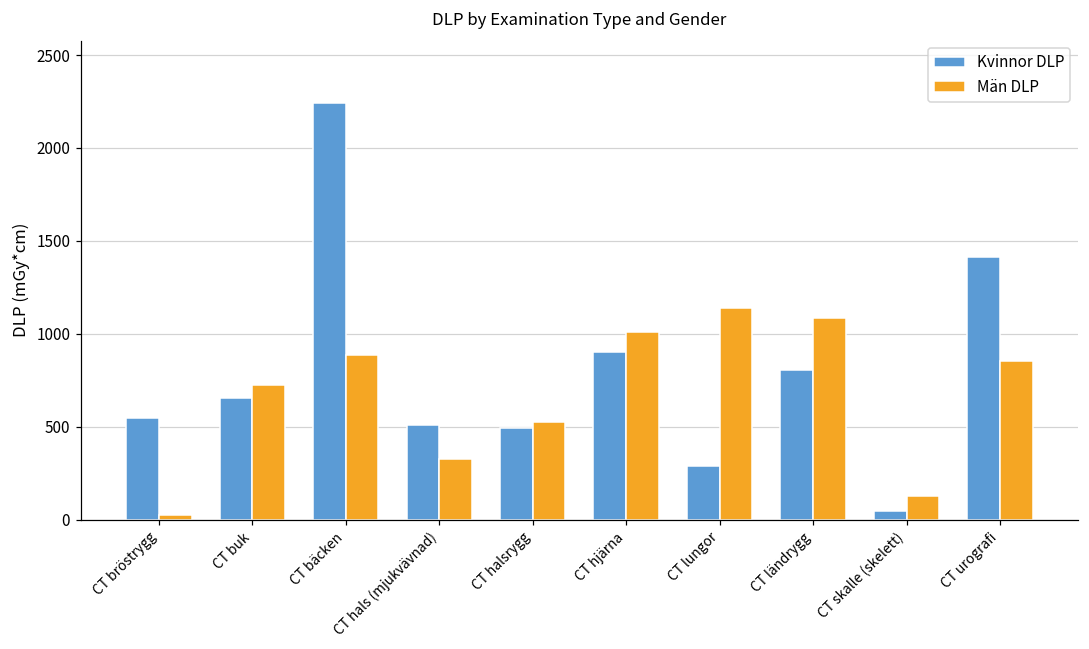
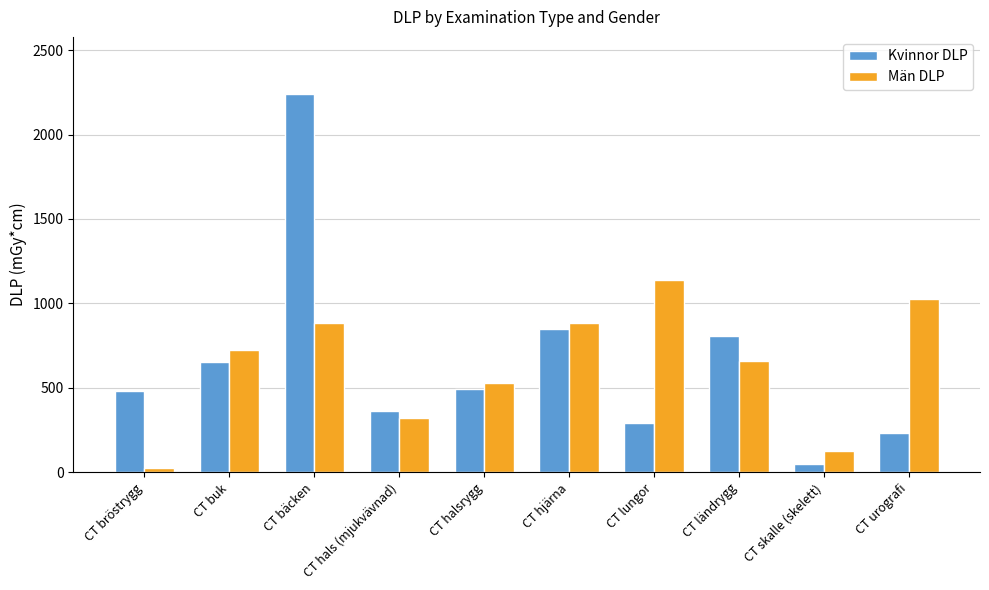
  {
    "Kvinnor DLP": {
-     "CT bröstrygg": 550,
+     "CT bröstrygg": 480,
      "CT buk": 650,
      "CT bäcken": 2240,
-     "CT hals (mjukvävnad)": 510,
+     "CT hals (mjukvävnad)": 360,
      "CT halsrygg": 500,
-     "CT hjärna": 900,
+     "CT hjärna": 850,
      "CT lungor": 290,
      "CT ländrygg": 810,
      "CT skalle (skelett)": 50,
-     "CT urografi": 1410
+     "CT urografi": 240
    },
    "Män DLP": {
      "CT bröstrygg": 30,
      "CT buk": 720,
      "CT bäcken": 880,
      "CT hals (mjukvävnad)": 330,
      "CT halsrygg": 530,
-     "CT hjärna": 1010,
+     "CT hjärna": 880,
      "CT lungor": 1140,
-     "CT ländrygg": 1080,
+     "CT ländrygg": 660,
      "CT skalle (skelett)": 130,
-     "CT urografi": 850
+     "CT urografi": 1030
    }
  }
